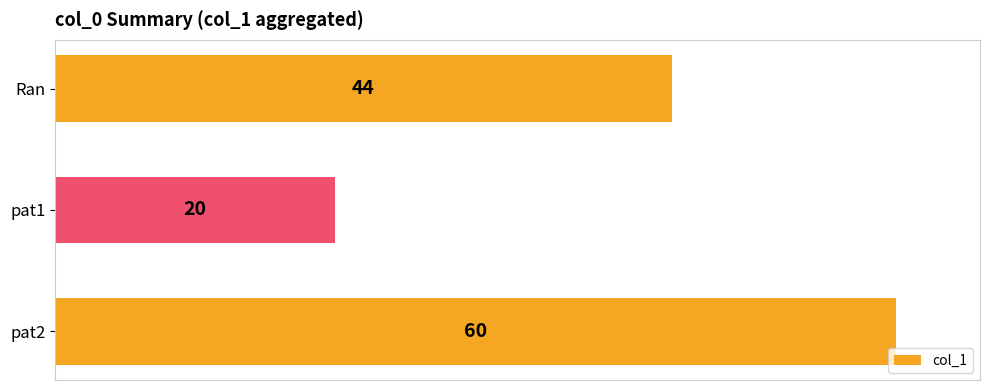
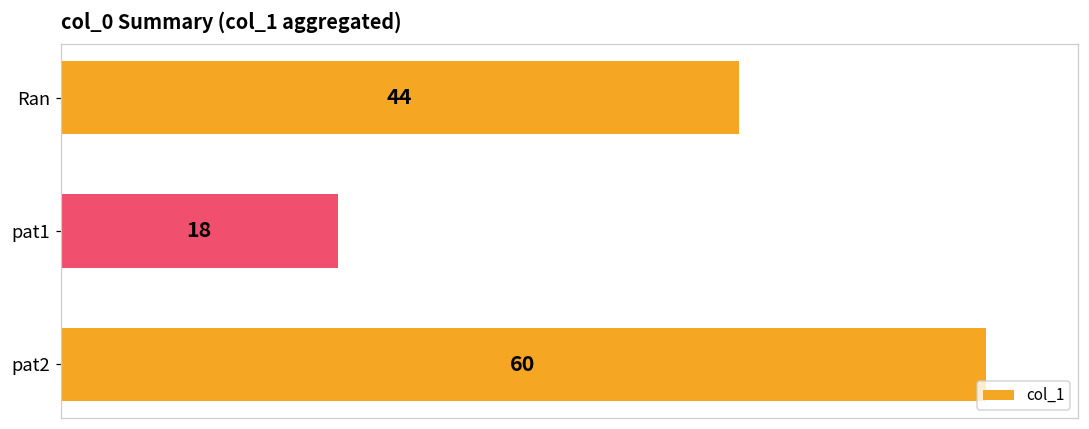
  {
    "Ran": 44,
-   "pat1": 20,
+   "pat1": 18,
    "pat2": 60
  }
